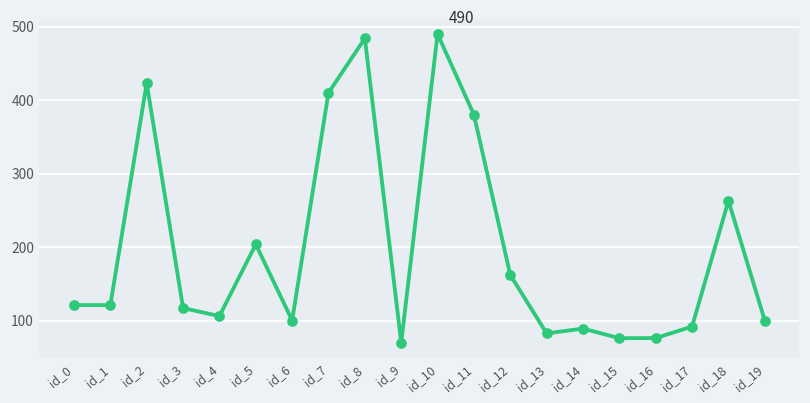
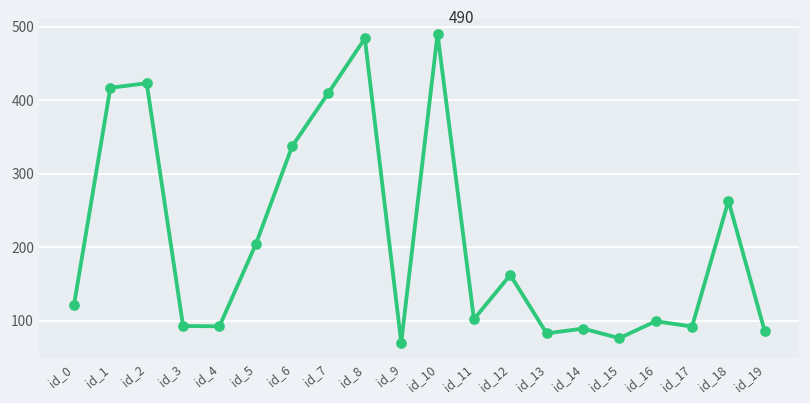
  {
    "id_0": 120,
-   "id_1": 120,
+   "id_1": 420,
    "id_2": 420,
-   "id_3": 120,
-   "id_4": 110,
+   "id_3": 90,
+   "id_4": 90,
    "id_5": 200,
-   "id_6": 100,
+   "id_6": 340,
    "id_7": 410,
    "id_8": 480,
    "id_9": 70,
-   "id_11": 380,
+   "id_11": 100,
    "id_12": 160,
    "id_13": 80,
    "id_14": 90,
    "id_15": 80,
-   "id_16": 80,
+   "id_16": 100,
    "id_17": 90,
    "id_18": 260,
-   "id_19": 100
+   "id_19": 90
  }
